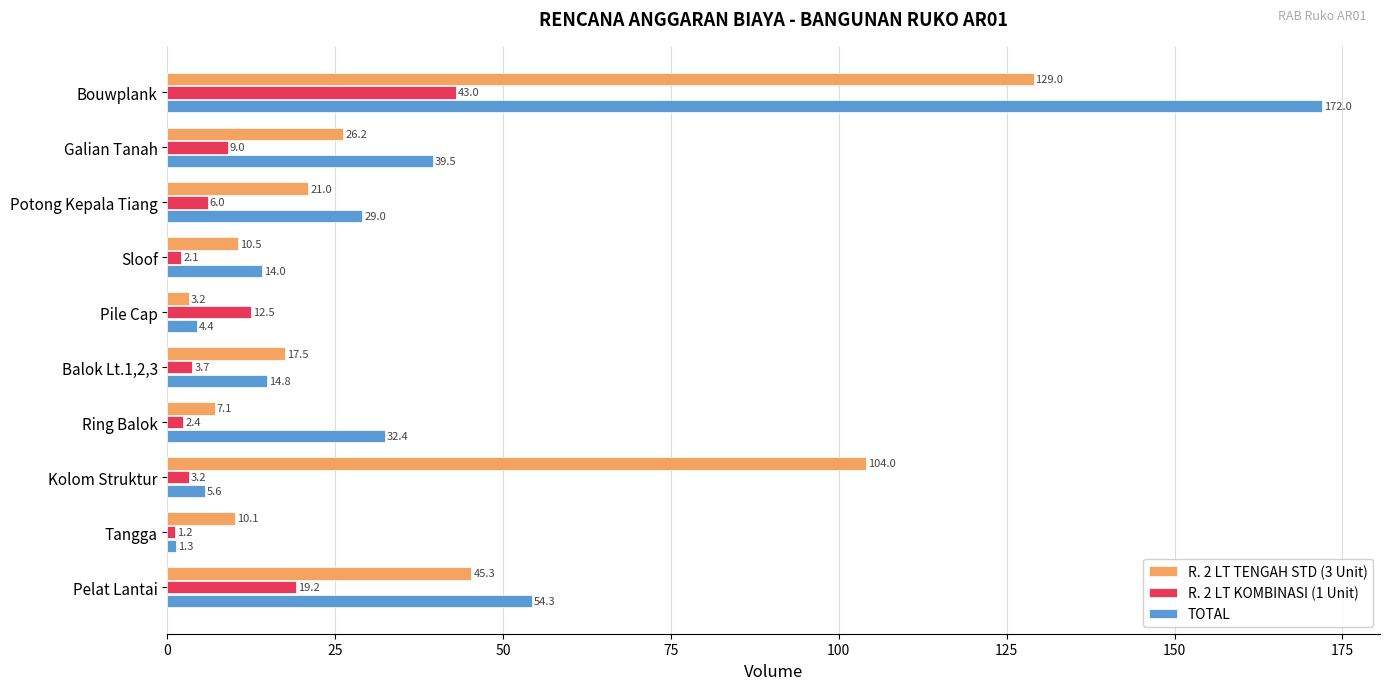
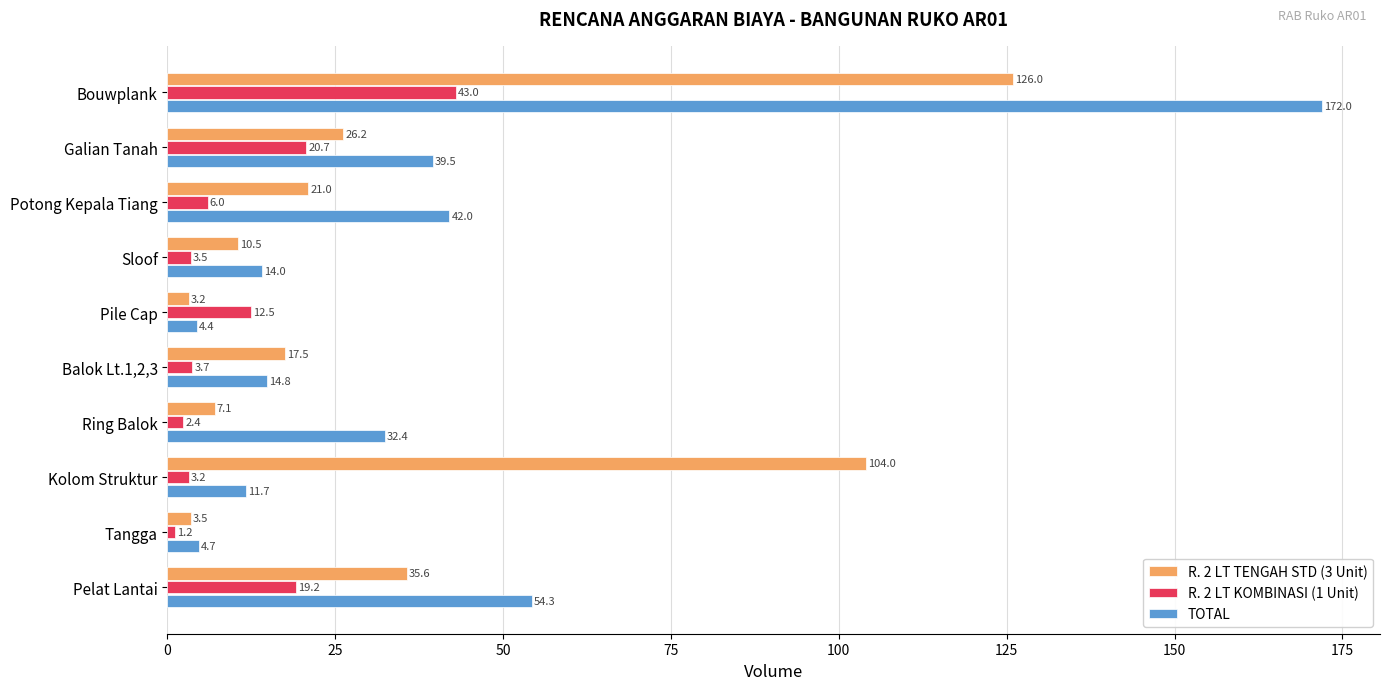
  {
    "R. 2 LT TENGAH STD (3 Unit)": {
-     "Bouwplank": 129.0,
+     "Bouwplank": 126.0,
      "Galian Tanah": 26.2,
      "Potong Kepala Tiang": 21.0,
      "Sloof": 10.5,
      "Pile Cap": 3.2,
      "Balok Lt.1,2,3": 17.5,
      "Ring Balok": 7.1,
      "Kolom Struktur": 104.0,
-     "Tangga": 10.1,
-     "Pelat Lantai": 45.3
+     "Tangga": 3.5,
+     "Pelat Lantai": 35.6
    },
    "R. 2 LT KOMBINASI (1 Unit)": {
      "Bouwplank": 43.0,
-     "Galian Tanah": 9.0,
+     "Galian Tanah": 20.7,
      "Potong Kepala Tiang": 6.0,
-     "Sloof": 2.1,
+     "Sloof": 3.5,
      "Pile Cap": 12.5,
      "Balok Lt.1,2,3": 3.7,
      "Ring Balok": 2.4,
      "Kolom Struktur": 3.2,
      "Tangga": 1.2,
      "Pelat Lantai": 19.2
    },
    "TOTAL": {
      "Bouwplank": 172.0,
      "Galian Tanah": 39.5,
-     "Potong Kepala Tiang": 29.0,
+     "Potong Kepala Tiang": 42.0,
      "Sloof": 14.0,
      "Pile Cap": 4.4,
      "Balok Lt.1,2,3": 14.8,
      "Ring Balok": 32.4,
-     "Kolom Struktur": 5.6,
-     "Tangga": 1.3,
+     "Kolom Struktur": 11.7,
+     "Tangga": 4.7,
      "Pelat Lantai": 54.3
    }
  }
